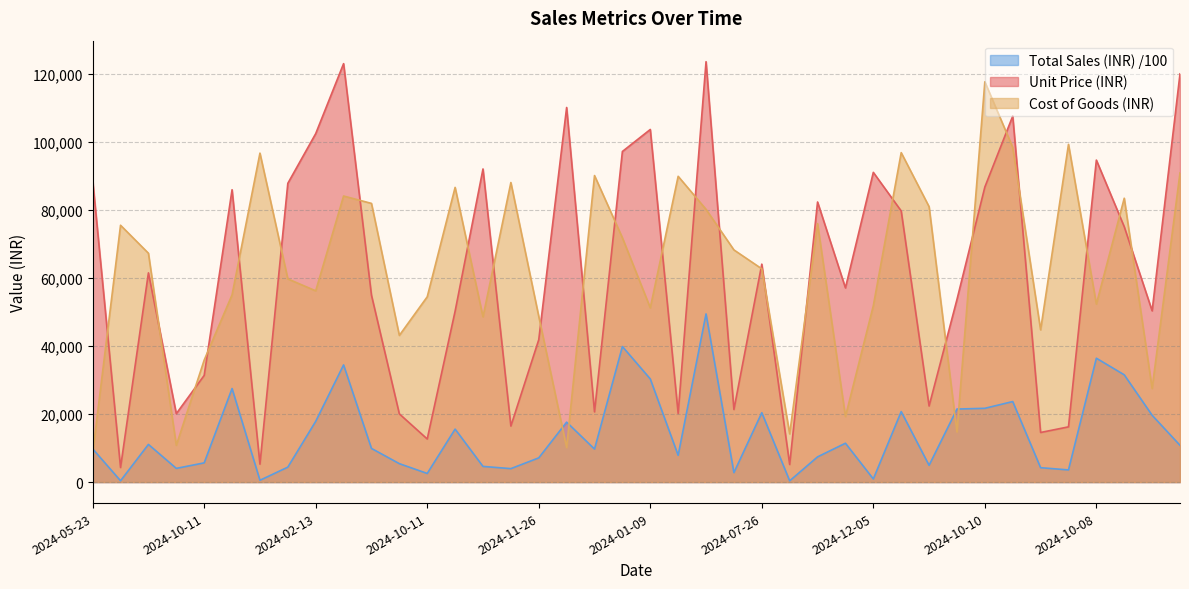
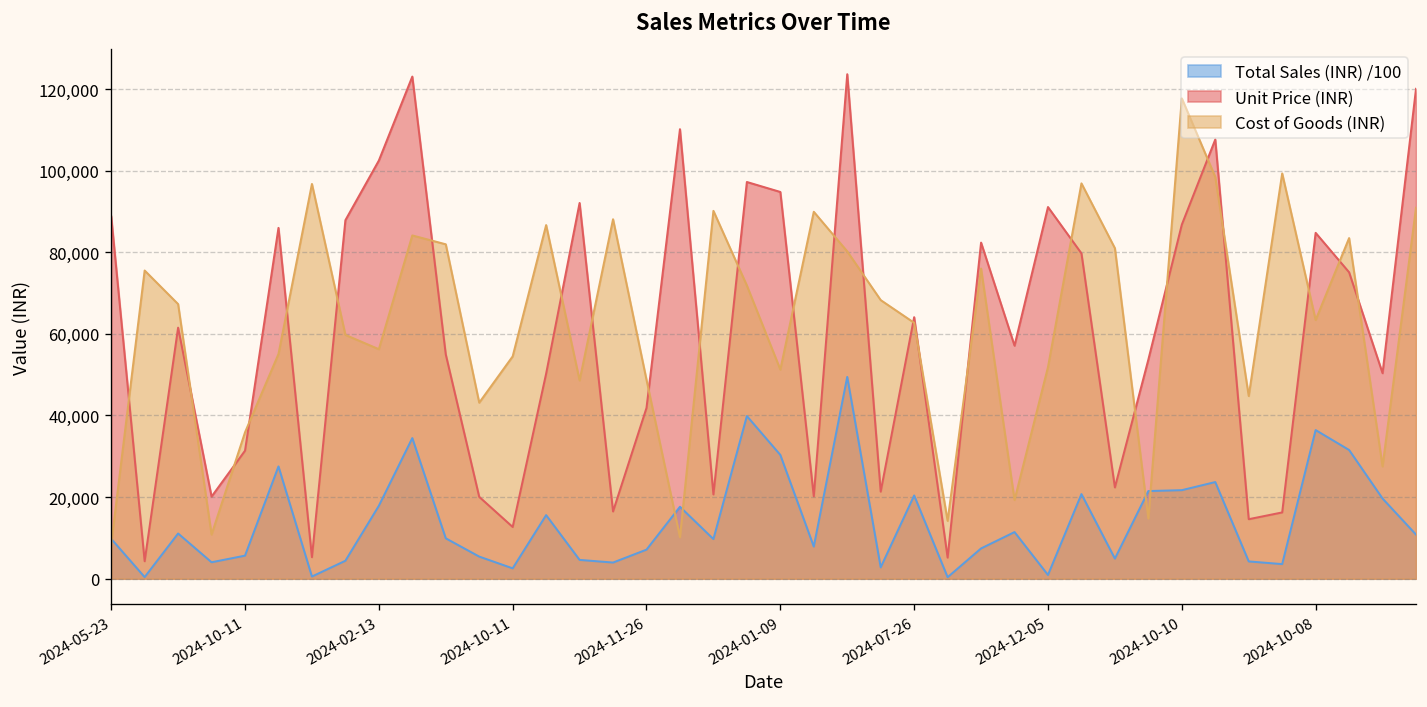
  {
    "Total Sales (INR) /100": {
      "2024-05-23": "10,000",
      "2024-02-13": "18,000",
      "2024-11-26": "7,000",
      "2024-01-09": "30,000",
      "2024-07-26": "20,000",
      "2024-12-05": "1,000",
      "2024-10-10": "22,000",
      "2024-10-08": "36,000"
    },
    "Unit Price (INR)": {
      "2024-05-23": "89,000",
      "2024-02-13": "102,000",
      "2024-11-26": "42,000",
-     "2024-01-09": "104,000",
+     "2024-01-09": "95,000",
      "2024-07-26": "64,000",
      "2024-12-05": "91,000",
      "2024-10-10": "87,000",
-     "2024-10-08": "95,000"
+     "2024-10-08": "85,000"
    },
    "Cost of Goods (INR)": {
      "2024-05-23": "8,000",
      "2024-02-13": "56,000",
      "2024-11-26": "49,000",
      "2024-01-09": "51,000",
      "2024-07-26": "63,000",
      "2024-12-05": "52,000",
-     "2024-10-08": "52,000"
+     "2024-10-08": "63,000"
    }
  }
